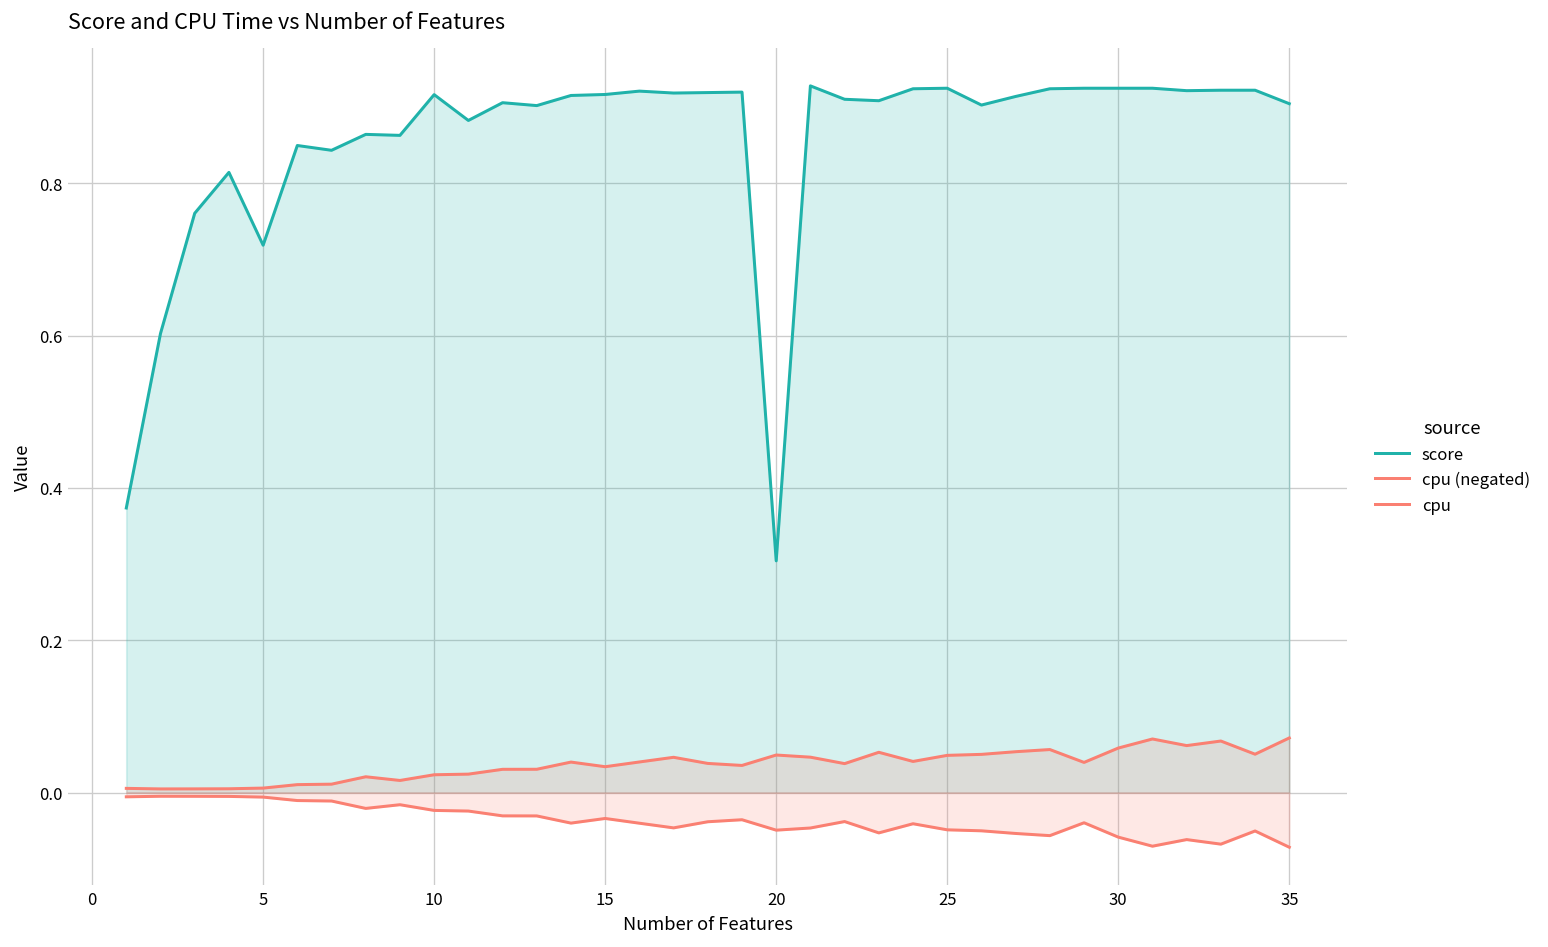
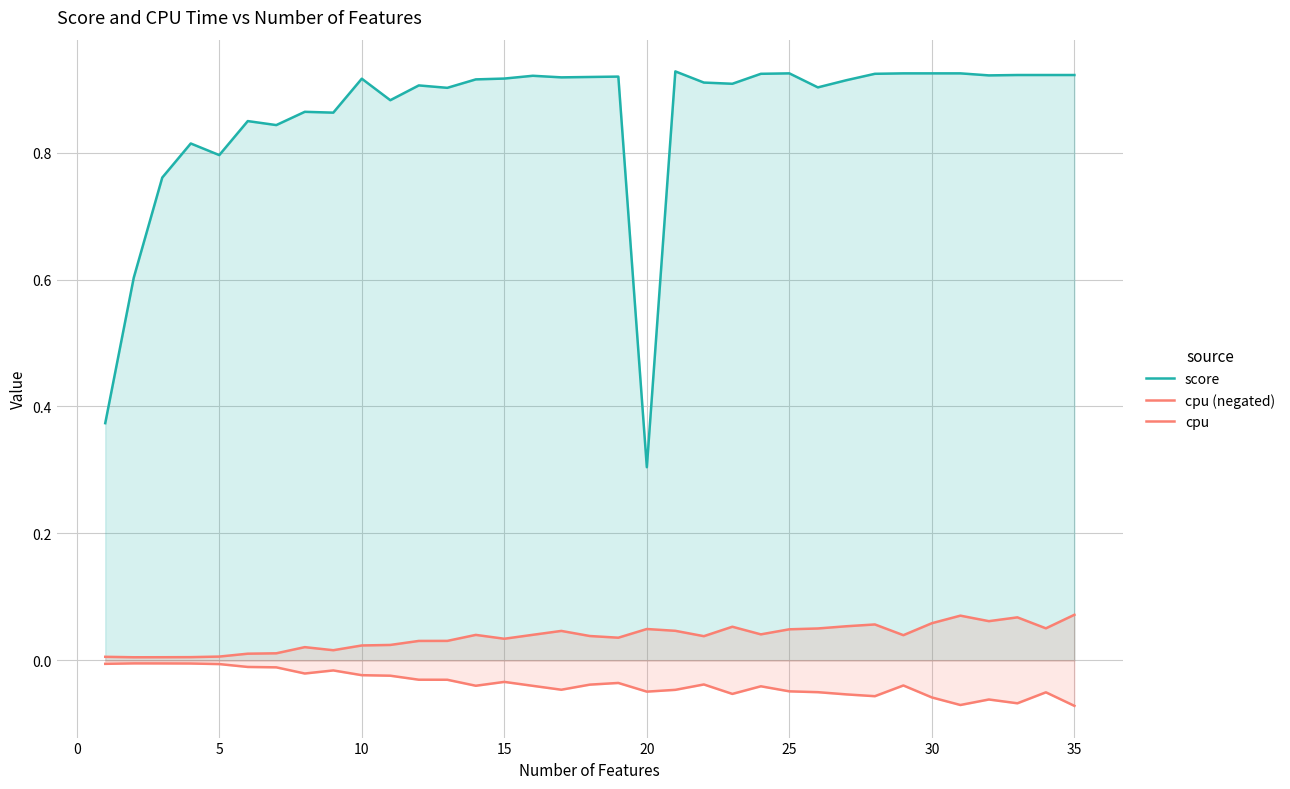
  {
    "score": {
-     "5": 0.72,
+     "5": 0.80,
      "10": 0.92,
      "15": 0.92,
      "20": 0.30,
      "25": 0.92,
      "30": 0.92,
-     "35": 0.90
+     "35": 0.92
    }
  }
